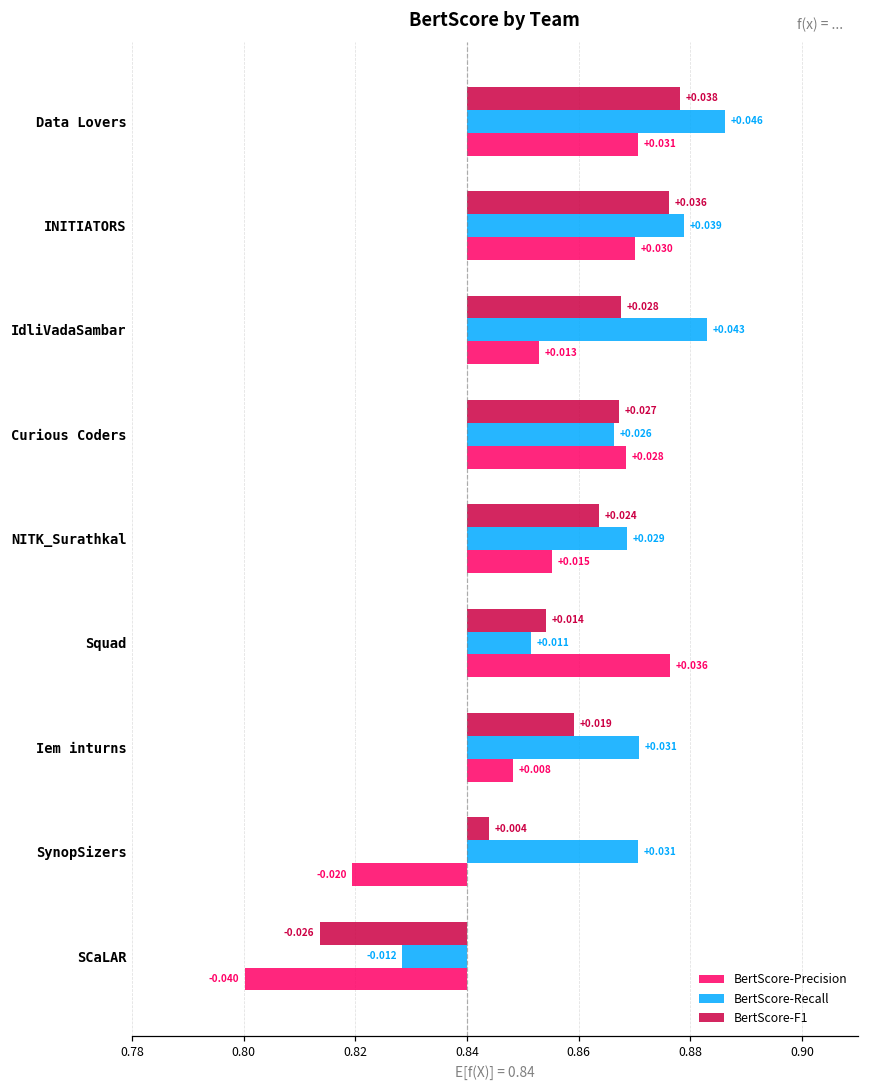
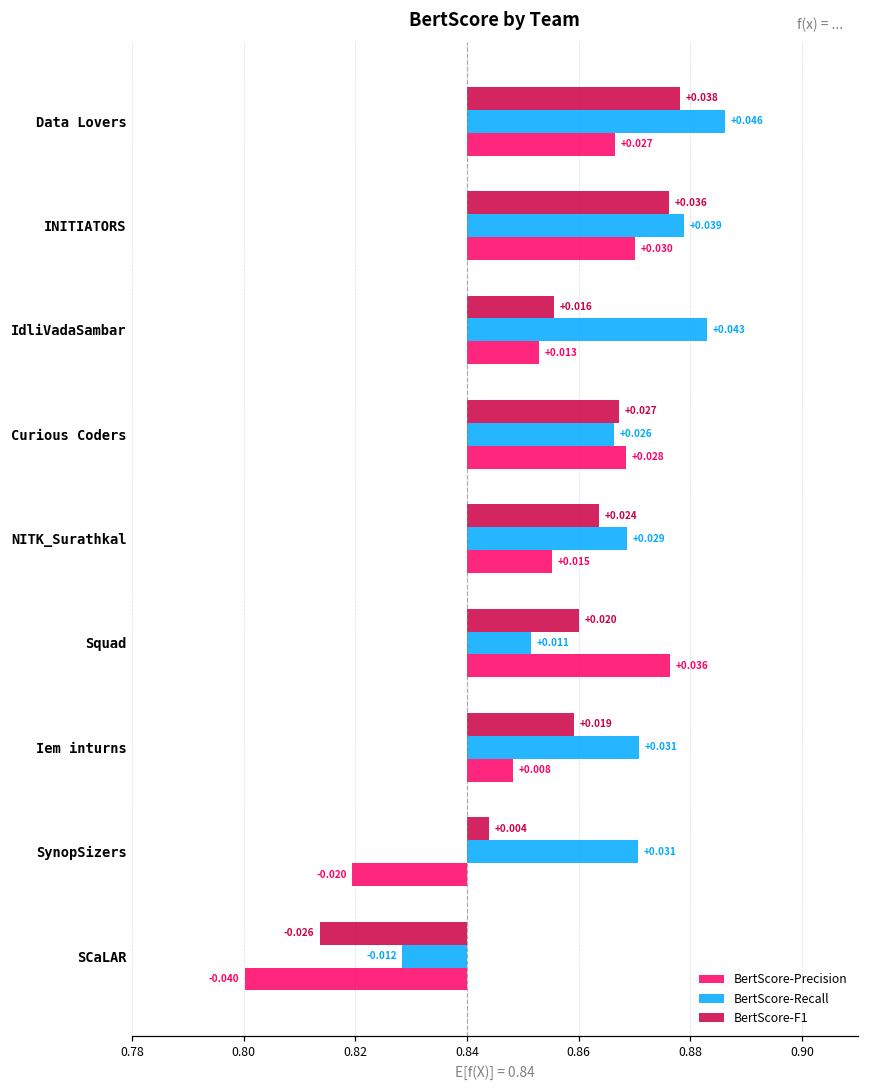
  {
    "BertScore-Precision": {
-     "Data Lovers": "+0.031",
+     "Data Lovers": "+0.027",
      "INITIATORS": "+0.030",
      "IdliVadaSambar": "+0.013",
      "Curious Coders": "+0.028",
      "NITK_Surathkal": "+0.015",
      "Squad": "+0.036",
      "Iem inturns": "+0.008",
      "SynopSizers": "-0.020",
      "SCaLAR": "-0.040"
    },
    "BertScore-Recall": {
      "Data Lovers": "+0.046",
      "INITIATORS": "+0.039",
      "IdliVadaSambar": "+0.043",
      "Curious Coders": "+0.026",
      "NITK_Surathkal": "+0.029",
      "Squad": "+0.011",
      "Iem inturns": "+0.031",
      "SynopSizers": "+0.031",
      "SCaLAR": "-0.012"
    },
    "BertScore-F1": {
      "Data Lovers": "+0.038",
      "INITIATORS": "+0.036",
-     "IdliVadaSambar": "+0.028",
+     "IdliVadaSambar": "+0.016",
      "Curious Coders": "+0.027",
      "NITK_Surathkal": "+0.024",
-     "Squad": "+0.014",
+     "Squad": "+0.020",
      "Iem inturns": "+0.019",
      "SynopSizers": "+0.004",
      "SCaLAR": "-0.026"
    }
  }
